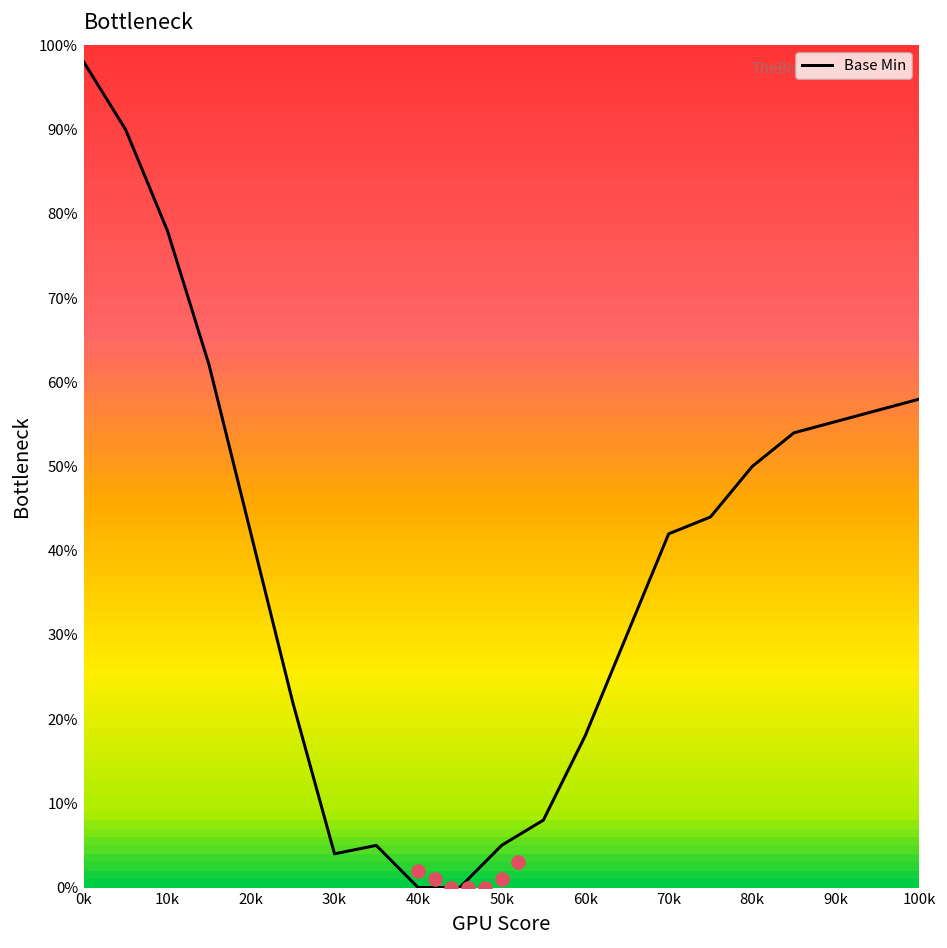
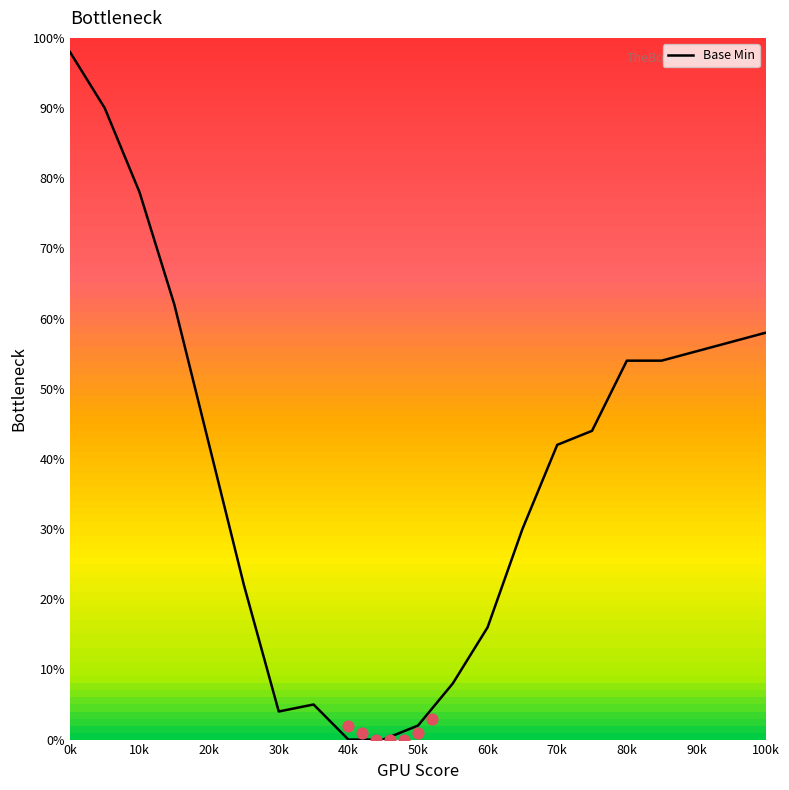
  {
    "Base Min": {
      "10k": "78%",
      "20k": "42%",
      "30k": "4%",
      "40k": "0%",
-     "50k": "5%",
-     "60k": "18%",
+     "50k": "2%",
+     "60k": "16%",
      "70k": "42%",
-     "80k": "50%"
+     "80k": "54%"
    }
  }
